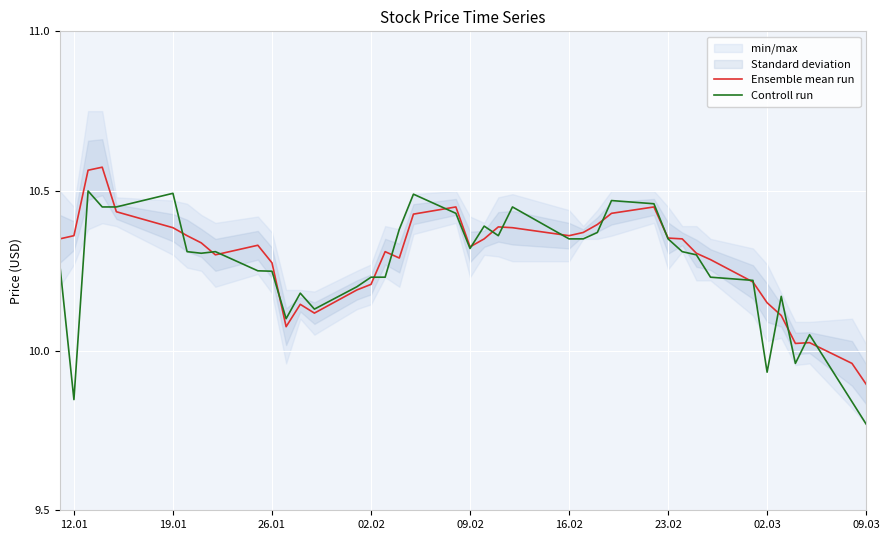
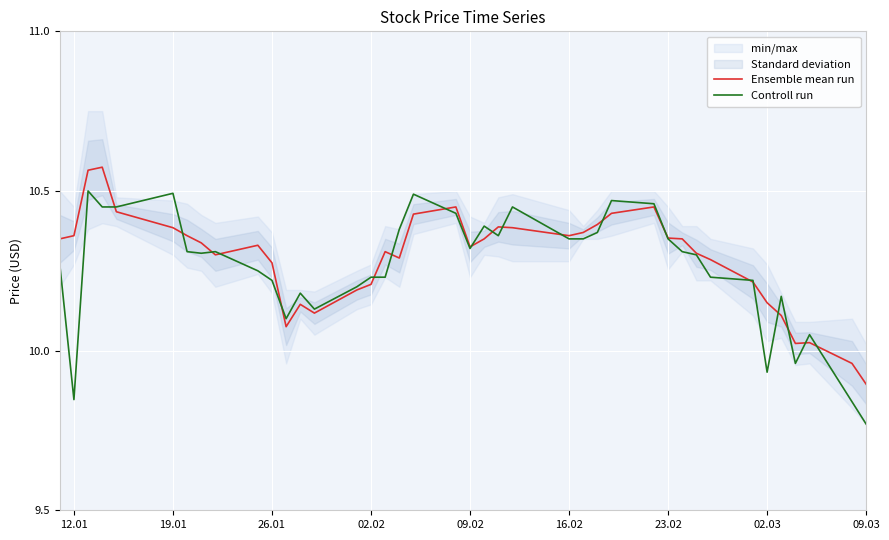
  {
    "Ensemble mean run": {
      "12.01": 10.36,
      "19.01": 10.39,
      "26.01": 10.28,
      "02.02": 10.21,
      "16.02": 10.36,
      "02.03": 10.15,
      "09.03": 9.90
    },
    "Controll run": {
      "12.01": 9.85,
      "19.01": 10.49,
-     "26.01": 10.25,
+     "26.01": 10.22,
      "02.02": 10.23,
      "16.02": 10.35,
      "02.03": 9.93,
      "09.03": 9.77
    }
  }
